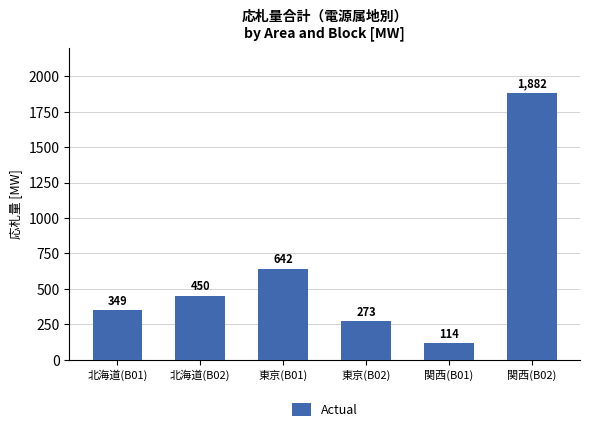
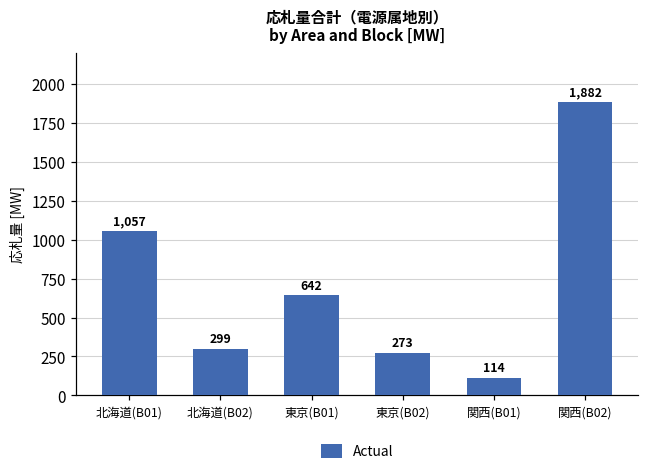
  {
-   "北海道(B01)": "349",
-   "北海道(B02)": "450",
+   "北海道(B01)": "1,057",
+   "北海道(B02)": "299",
    "東京(B01)": "642",
    "東京(B02)": "273",
    "関西(B01)": "114",
    "関西(B02)": "1,882"
  }
